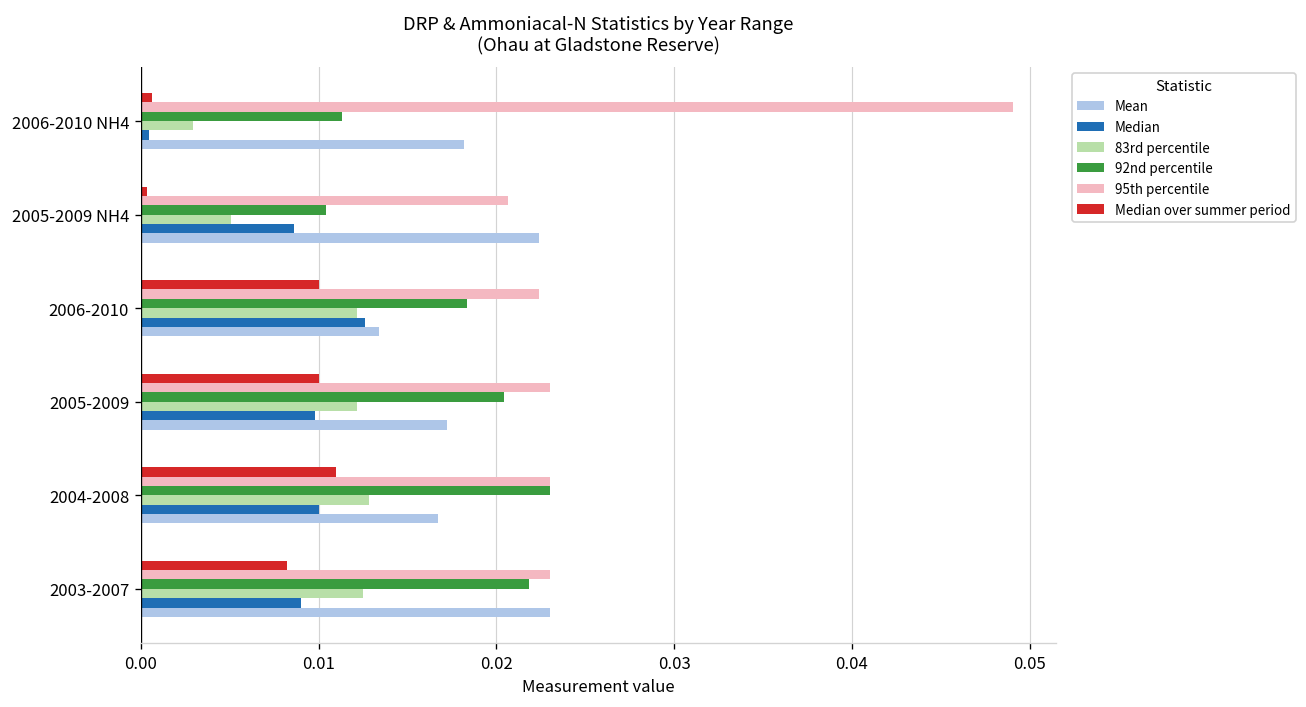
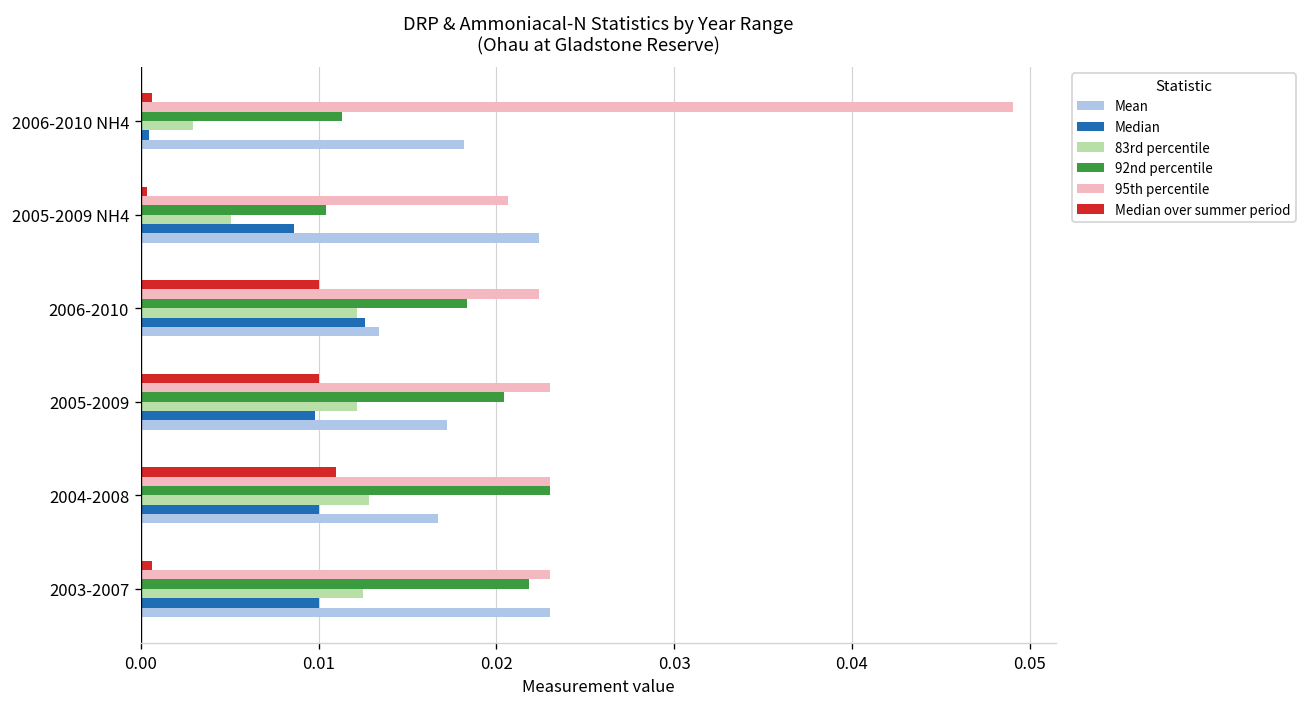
  {
    "Mean": {
      "2006-2010 NH4": 0.0182,
      "2005-2009 NH4": 0.0224,
      "2006-2010": 0.0134,
      "2005-2009": 0.0172,
      "2004-2008": 0.0167,
      "2003-2007": 0.0230
    },
    "Median": {
      "2006-2010 NH4": 0.0005,
      "2005-2009 NH4": 0.0086,
      "2006-2010": 0.0126,
      "2005-2009": 0.0098,
      "2004-2008": 0.010,
-     "2003-2007": 0.009
+     "2003-2007": 0.010
    },
    "83rd percentile": {
      "2006-2010 NH4": 0.0029,
      "2005-2009 NH4": 0.0051,
      "2006-2010": 0.0122,
      "2005-2009": 0.0122,
      "2004-2008": 0.0128,
      "2003-2007": 0.0125
    },
    "92nd percentile": {
      "2006-2010 NH4": 0.0113,
      "2005-2009 NH4": 0.0104,
      "2006-2010": 0.0184,
      "2005-2009": 0.0204,
      "2004-2008": 0.0230,
      "2003-2007": 0.0219
    },
    "95th percentile": {
      "2006-2010 NH4": 0.0490,
      "2005-2009 NH4": 0.0207,
      "2006-2010": 0.0224,
      "2005-2009": 0.0230,
      "2004-2008": 0.0230,
      "2003-2007": 0.0230
    },
    "Median over summer period": {
      "2006-2010 NH4": 0.0006,
      "2005-2009 NH4": 0.0004,
      "2006-2010": 0.0100,
      "2005-2009": 0.0100,
      "2004-2008": 0.0110,
-     "2003-2007": 0.0083
+     "2003-2007": 0.0006
    }
  }
